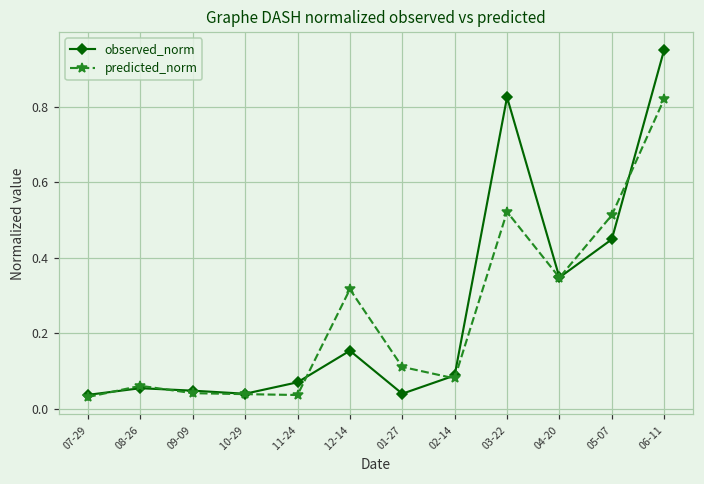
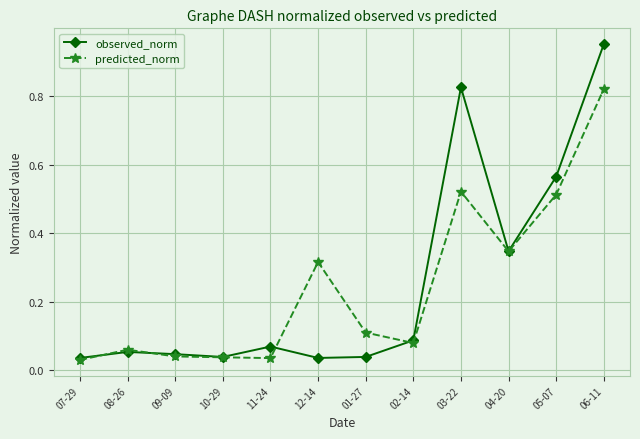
  {
    "observed_norm": {
      "11-24": 0.07,
-     "12-14": 0.15,
+     "12-14": 0.04,
      "01-27": 0.04,
      "02-14": 0.09,
      "03-22": 0.83,
-     "05-07": 0.45,
+     "05-07": 0.57,
      "06-11": 0.95
    },
    "predicted_norm": {
      "11-24": 0.04,
      "12-14": 0.32,
      "01-27": 0.11,
      "02-14": 0.08,
      "03-22": 0.52,
      "05-07": 0.51,
      "06-11": 0.82
    }
  }
